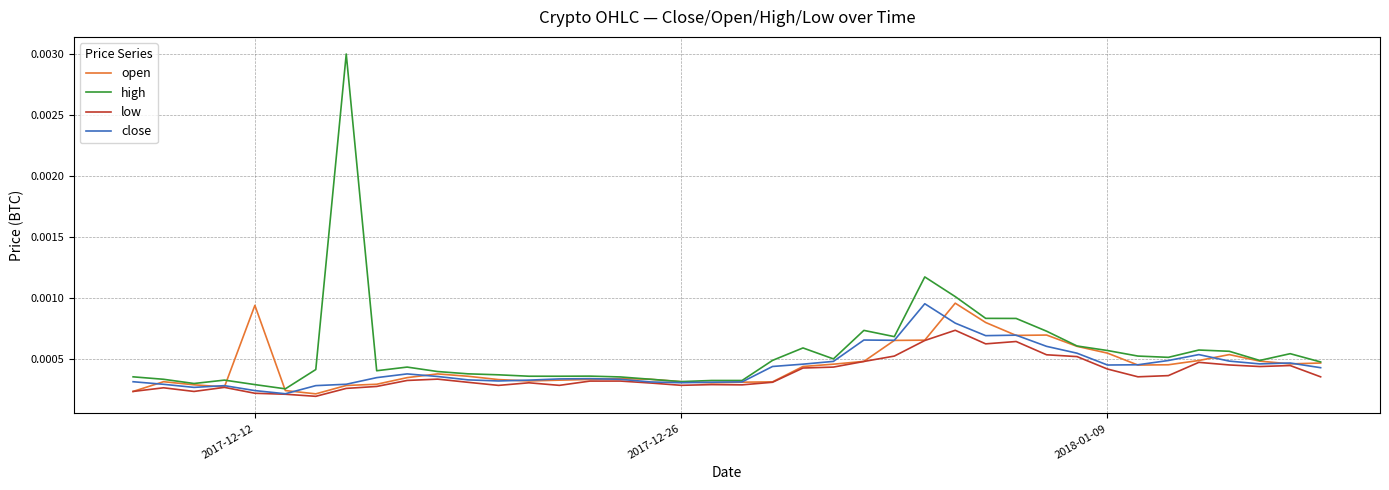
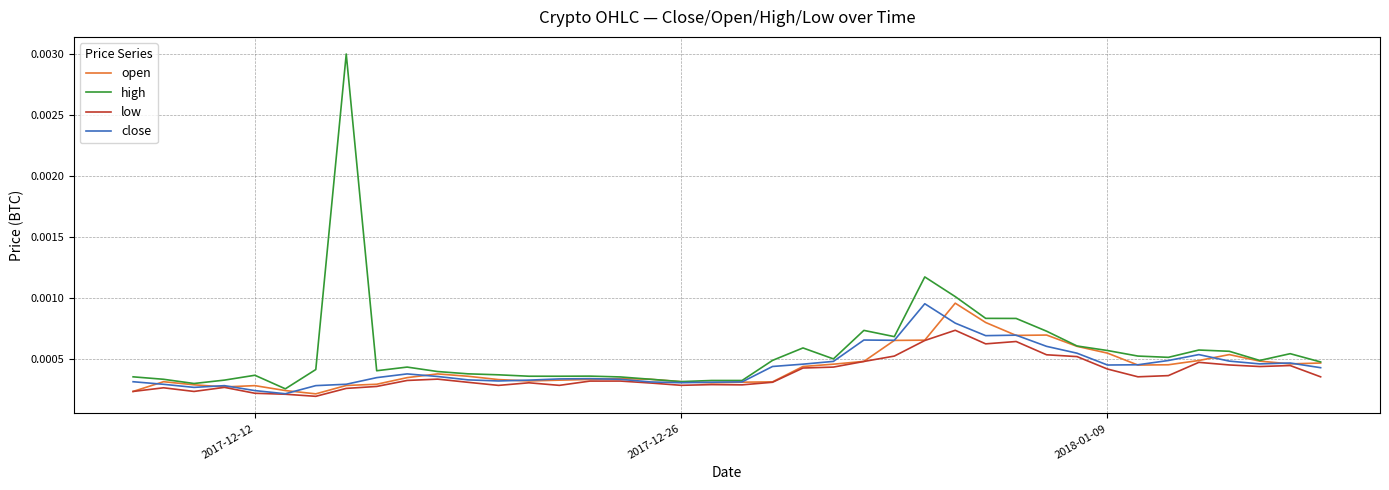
  {
    "open": {
-     "2017-12-12": 0.00094,
+     "2017-12-12": 0.00028,
      "2018-01-09": 0.00054
    },
    "high": {
-     "2017-12-12": 0.00029,
+     "2017-12-12": 0.00036,
      "2018-01-09": 0.00057
    },
    "low": {
      "2017-12-12": 0.00022,
      "2017-12-26": 0.00028,
      "2018-01-09": 0.00041
    },
    "close": {
      "2017-12-12": 0.00024,
      "2018-01-09": 0.00045
    }
  }
